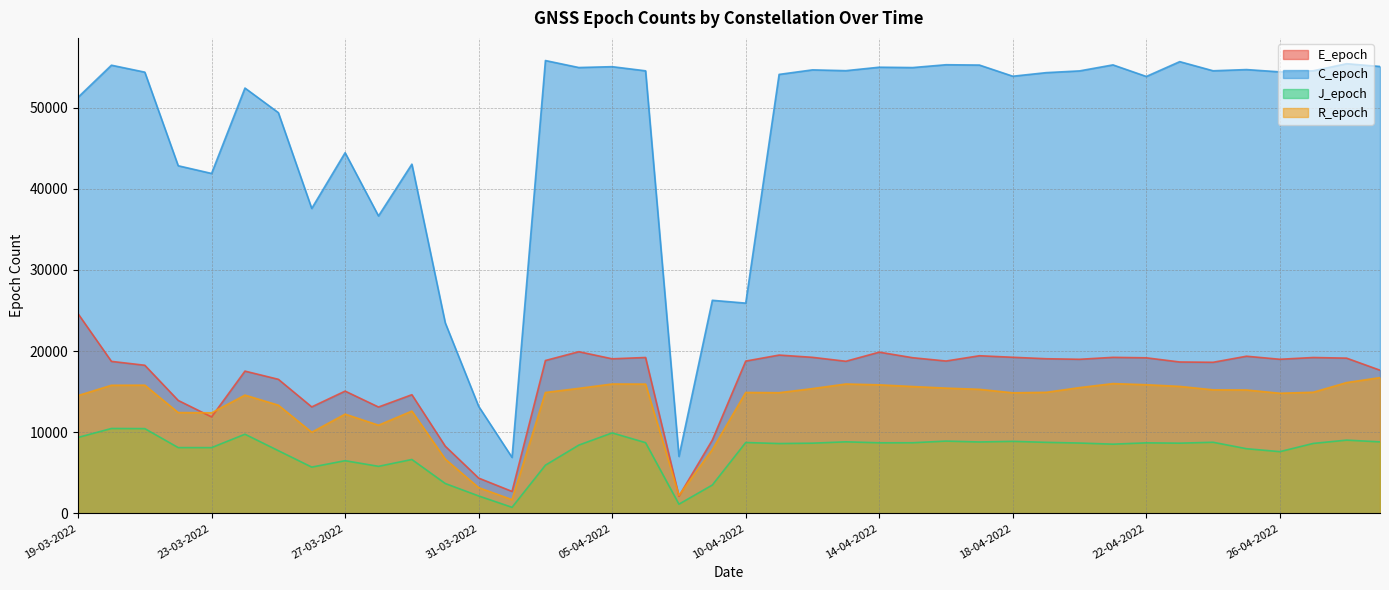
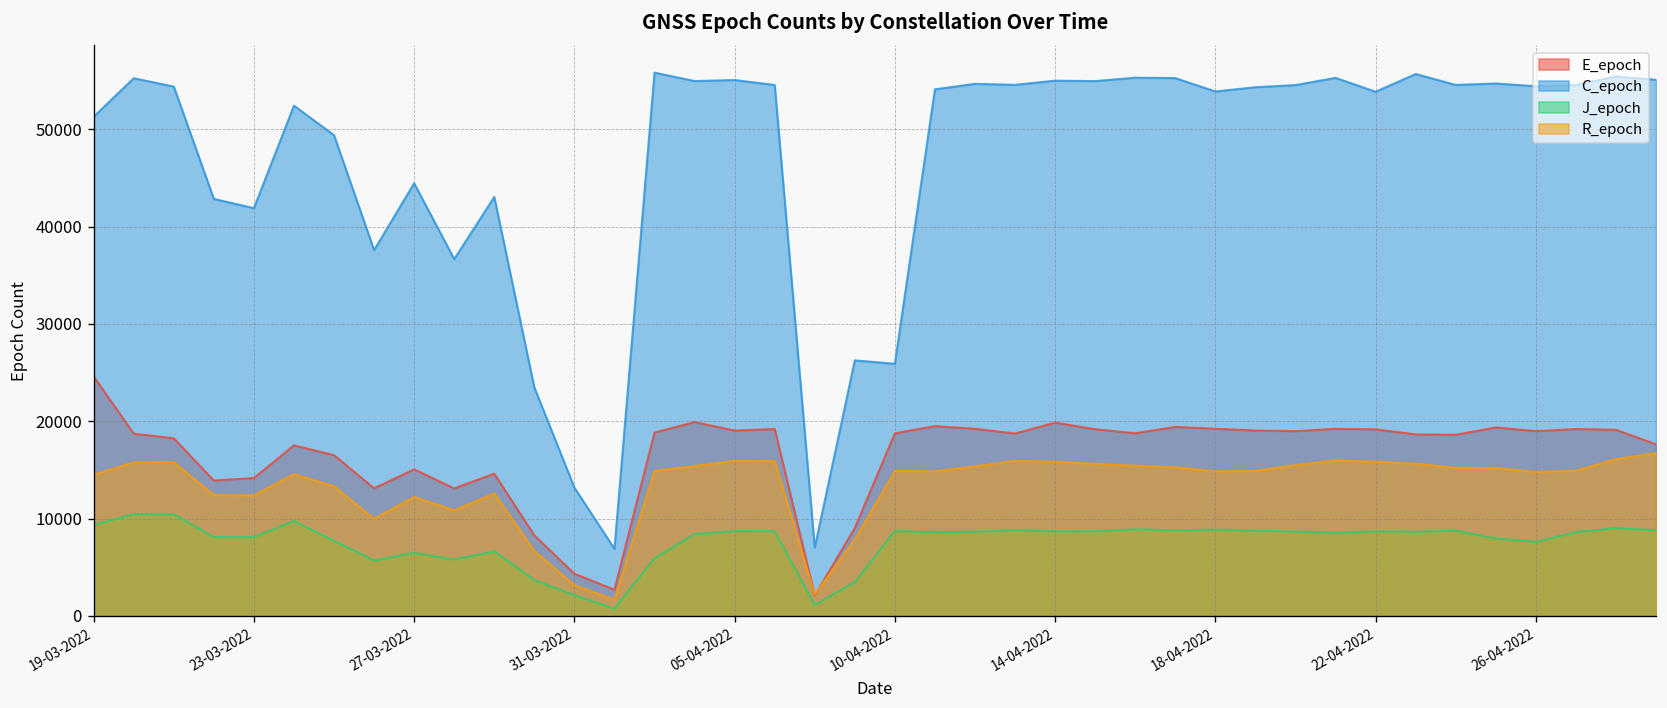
  {
    "E_epoch": {
      "19-03-2022": 25000,
-     "23-03-2022": 12000,
+     "23-03-2022": 14000,
      "27-03-2022": 15000,
      "31-03-2022": 4000,
      "05-04-2022": 19000,
      "10-04-2022": 19000,
      "14-04-2022": 20000,
      "18-04-2022": 19000,
      "22-04-2022": 19000,
      "26-04-2022": 19000
    },
    "C_epoch": {
      "19-03-2022": 51000,
      "23-03-2022": 42000,
      "27-03-2022": 44000,
      "31-03-2022": 13000,
      "05-04-2022": 55000,
      "10-04-2022": 26000,
      "14-04-2022": 55000,
      "18-04-2022": 54000,
      "22-04-2022": 54000
    },
    "J_epoch": {
      "19-03-2022": 9000,
      "23-03-2022": 8000,
      "27-03-2022": 6000,
      "31-03-2022": 2000,
-     "05-04-2022": 10000,
+     "05-04-2022": 9000,
      "10-04-2022": 9000,
      "14-04-2022": 9000,
      "18-04-2022": 9000,
      "22-04-2022": 9000,
      "26-04-2022": 8000
    },
    "R_epoch": {
      "19-03-2022": 15000,
      "23-03-2022": 12000,
      "27-03-2022": 12000,
      "31-03-2022": 3000,
      "05-04-2022": 16000,
      "10-04-2022": 15000,
      "14-04-2022": 16000,
      "18-04-2022": 15000,
      "22-04-2022": 16000,
      "26-04-2022": 15000
    }
  }
